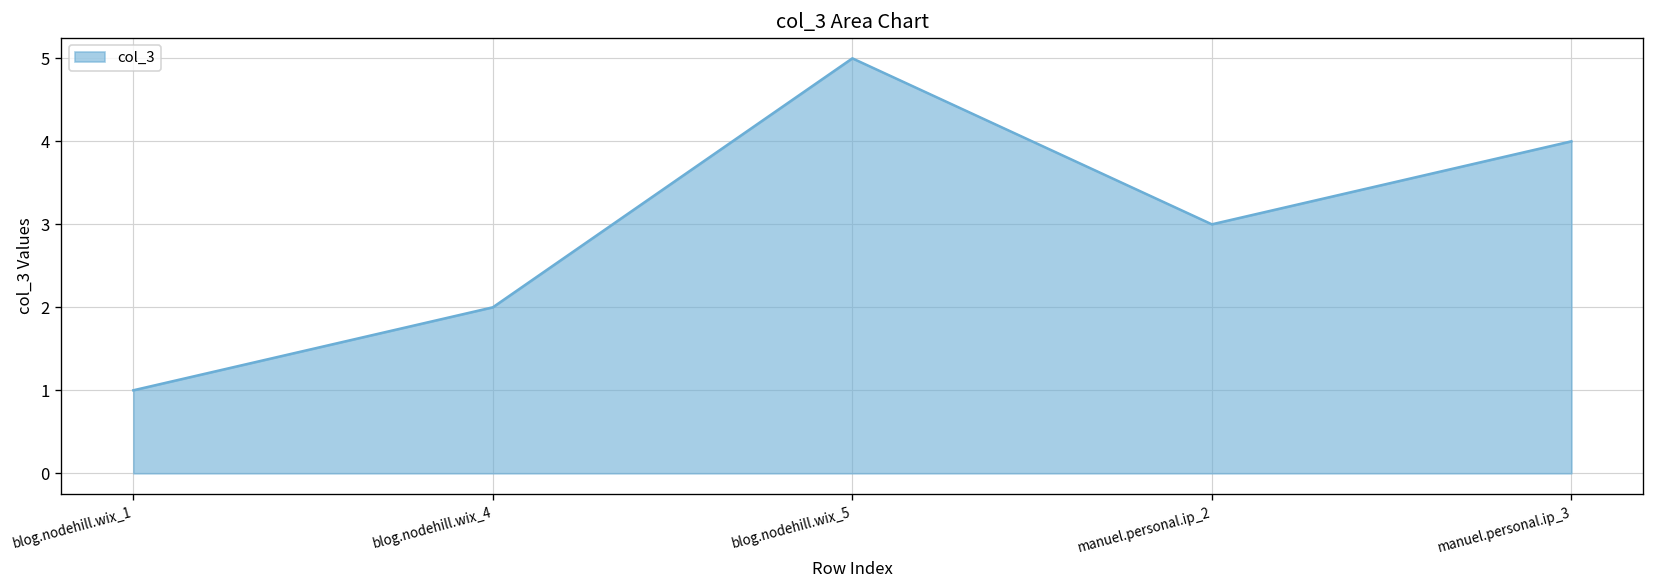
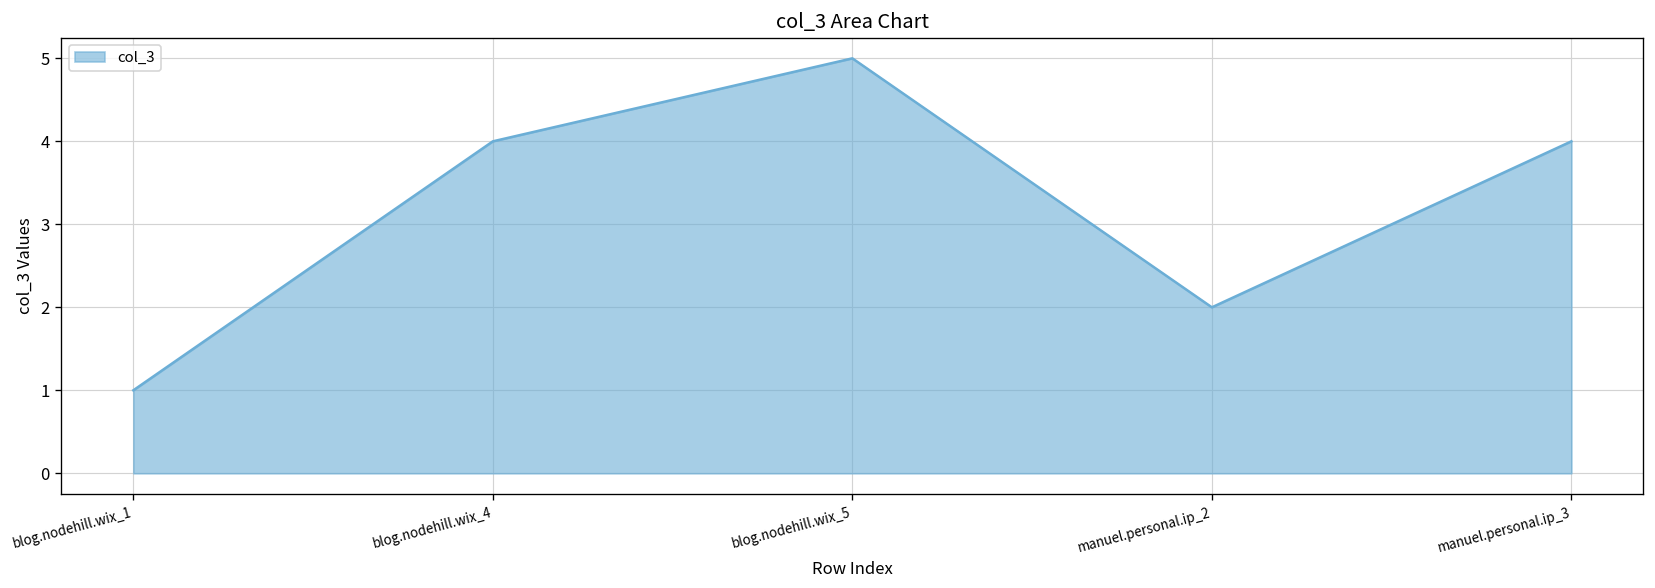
  {
    "blog.nodehill.wix_1": 1,
-   "blog.nodehill.wix_4": 2,
+   "blog.nodehill.wix_4": 4,
    "blog.nodehill.wix_5": 5,
-   "manuel.personal.ip_2": 3,
+   "manuel.personal.ip_2": 2,
    "manuel.personal.ip_3": 4
  }
